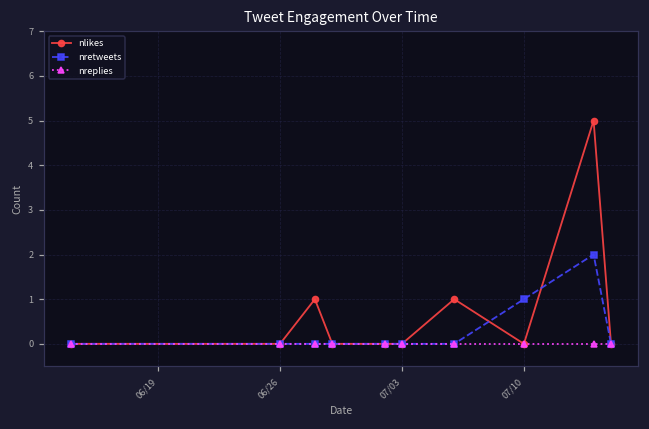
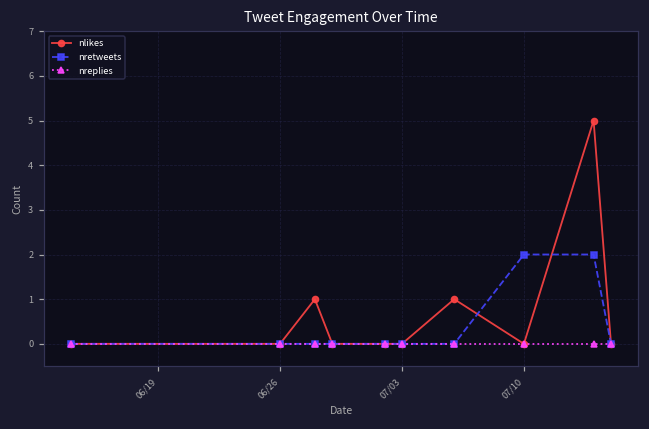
  {
    "nretweets": {
-     "07/10": 1
+     "07/10": 2
    }
  }
